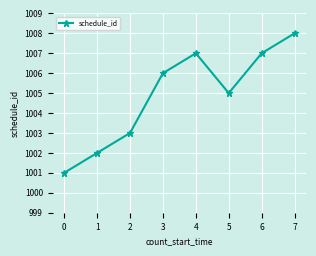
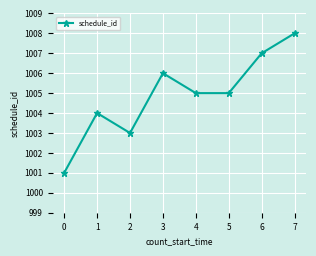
  {
    "0": 1001,
-   "1": 1002,
+   "1": 1004,
    "2": 1003,
    "3": 1006,
-   "4": 1007,
+   "4": 1005,
    "5": 1005,
    "6": 1007,
    "7": 1008
  }
